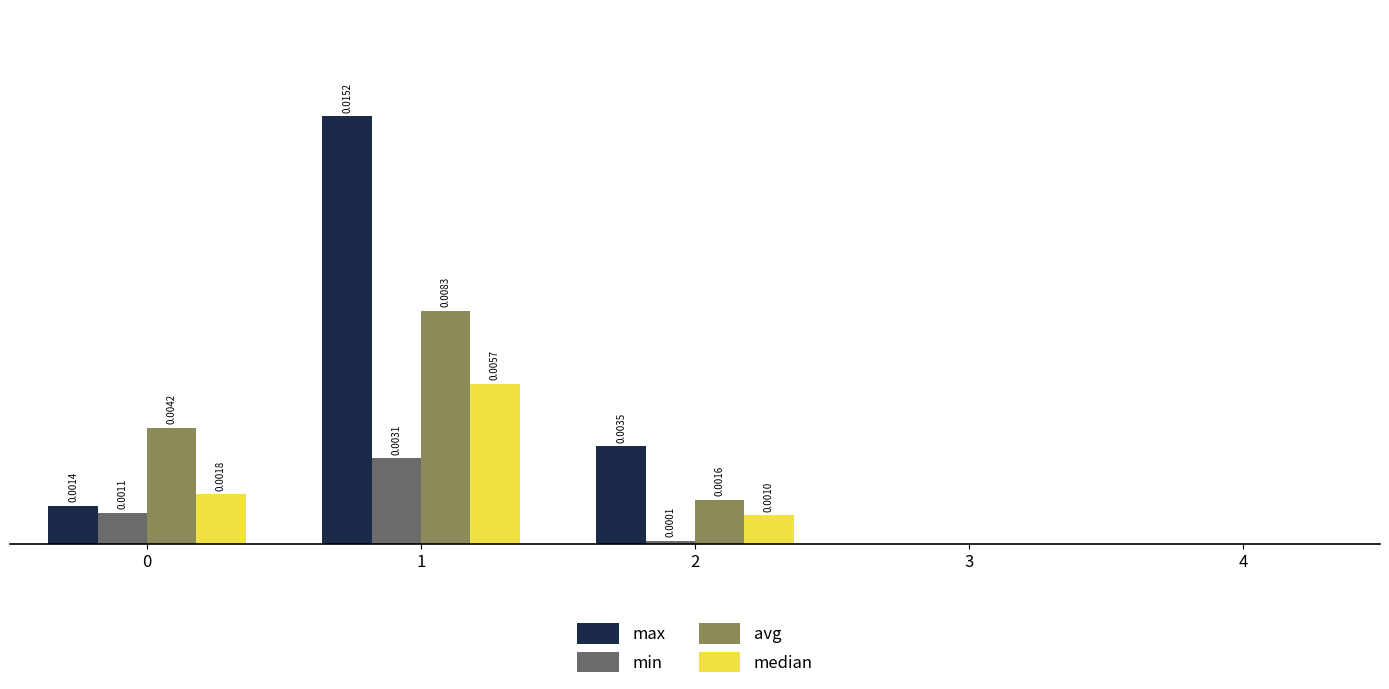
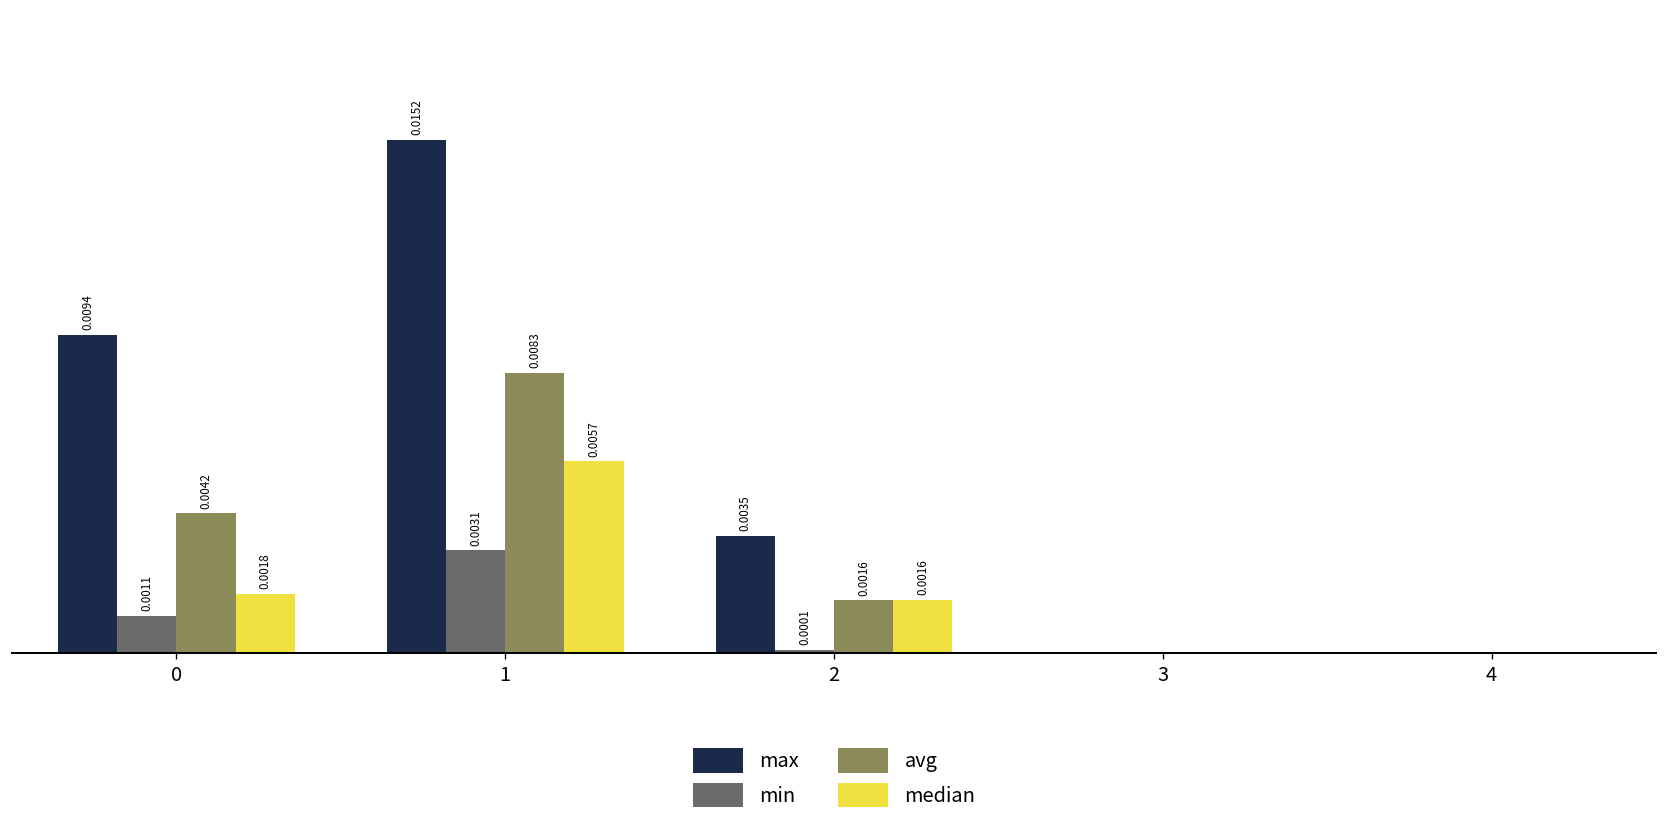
  {
    "max": {
-     "0": 0.0014,
+     "0": 0.0094,
      "1": 0.0152,
      "2": 0.0035
    },
    "median": {
      "0": 0.0018,
      "1": 0.0057,
-     "2": 0.0010
+     "2": 0.0016
    }
  }
